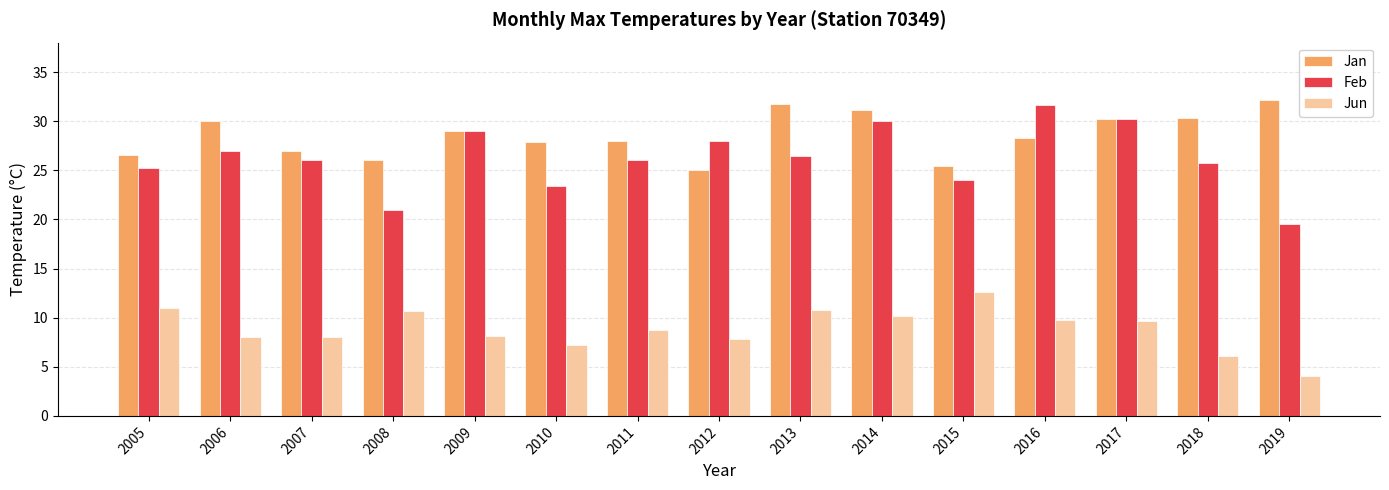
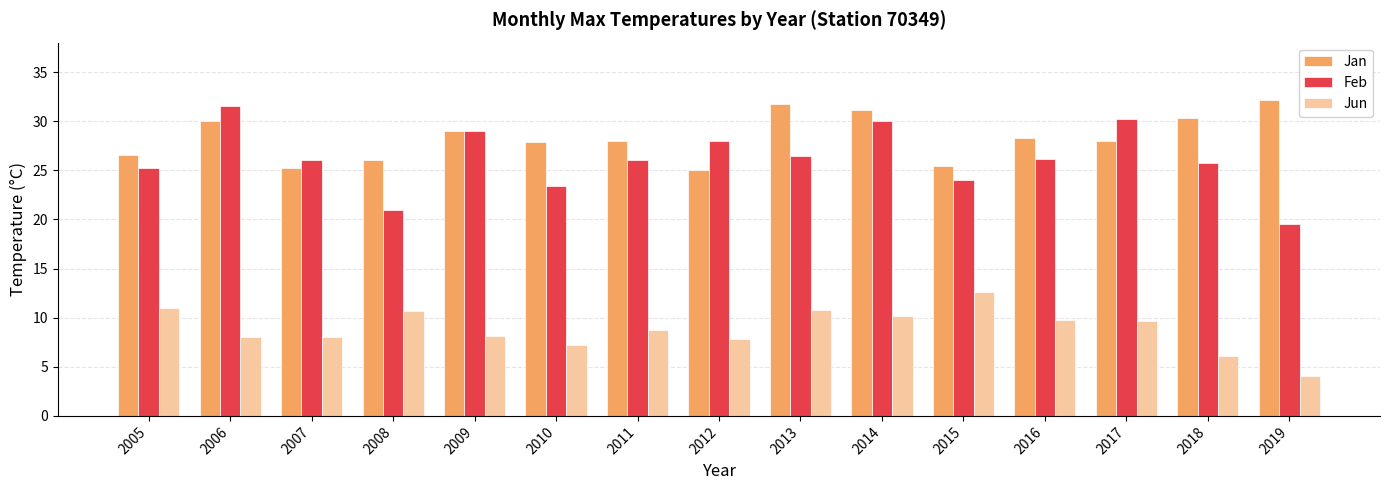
  {
    "Jan": {
      "2005": 27,
      "2006": 30,
-     "2007": 27,
+     "2007": 25,
      "2008": 26,
      "2009": 29,
      "2010": 28,
      "2011": 28,
      "2012": 25,
      "2013": 32,
      "2014": 31,
      "2015": 25,
      "2016": 28,
-     "2017": 30,
+     "2017": 28,
      "2018": 30,
      "2019": 32
    },
    "Feb": {
      "2005": 25,
-     "2006": 27,
+     "2006": 32,
      "2007": 26,
      "2008": 21,
      "2009": 29,
      "2010": 23,
      "2011": 26,
      "2012": 28,
      "2013": 27,
      "2014": 30,
      "2015": 24,
-     "2016": 32,
+     "2016": 26,
      "2017": 30,
      "2018": 26,
      "2019": 20
    },
    "Jun": {
      "2005": 11,
      "2006": 8,
      "2007": 8,
      "2008": 11,
      "2009": 8,
      "2010": 7,
      "2011": 9,
      "2012": 8,
      "2013": 11,
      "2014": 10,
      "2015": 13,
      "2016": 10,
      "2017": 10,
      "2018": 6,
      "2019": 4
    }
  }
